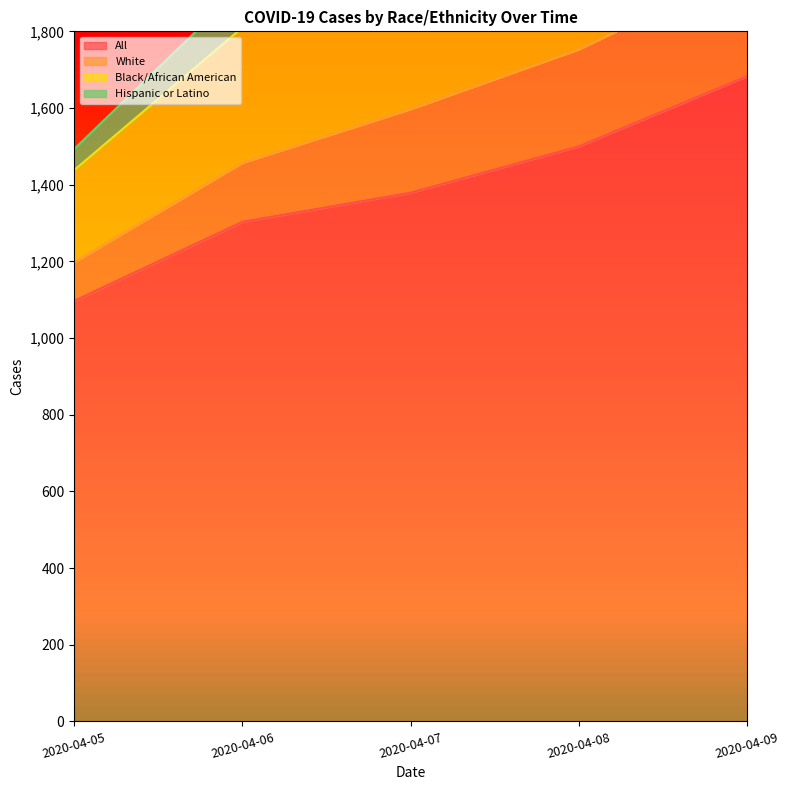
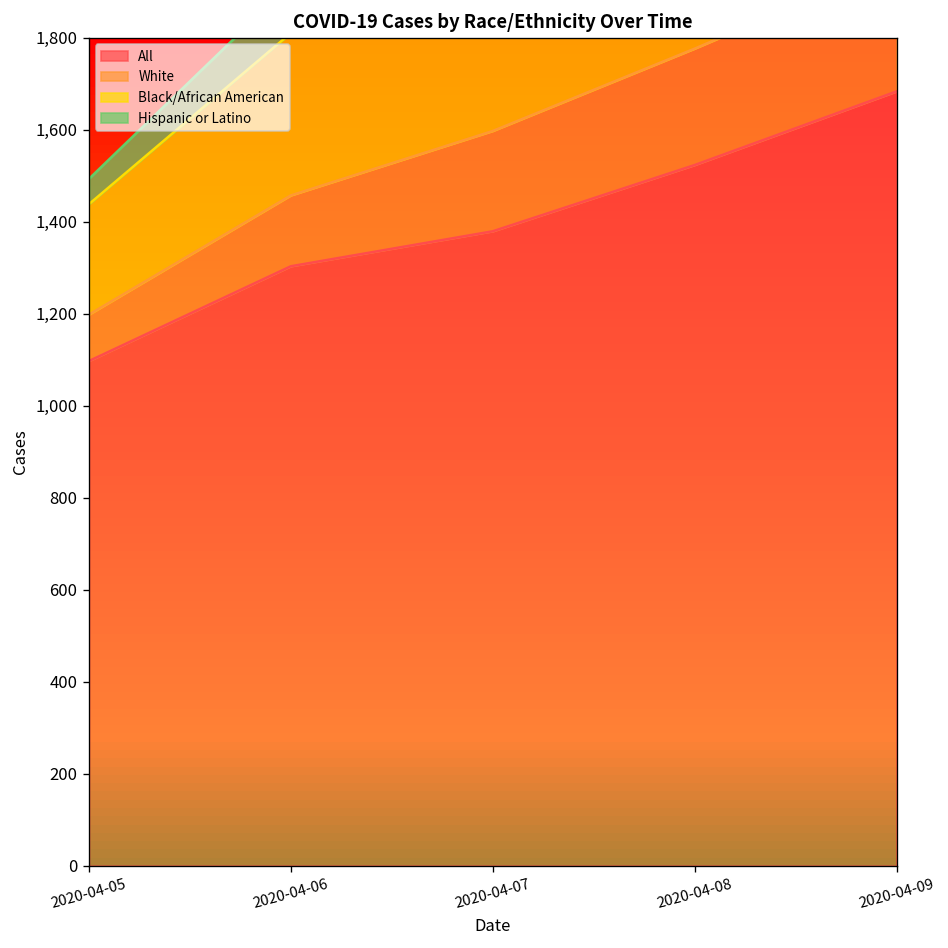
  {
    "All": {
      "2020-04-05": "1,100",
      "2020-04-06": "1,300",
      "2020-04-07": "1,380",
-     "2020-04-08": "1,500",
+     "2020-04-08": "1,520",
      "2020-04-09": "1,680"
    },
    "White": {
      "2020-04-05": "100",
      "2020-04-06": "150",
      "2020-04-07": "220",
      "2020-04-08": "250"
    },
    "Black/African American": {
      "2020-04-05": "240"
    },
    "Hispanic or Latino": {
      "2020-04-05": "60"
    }
  }
